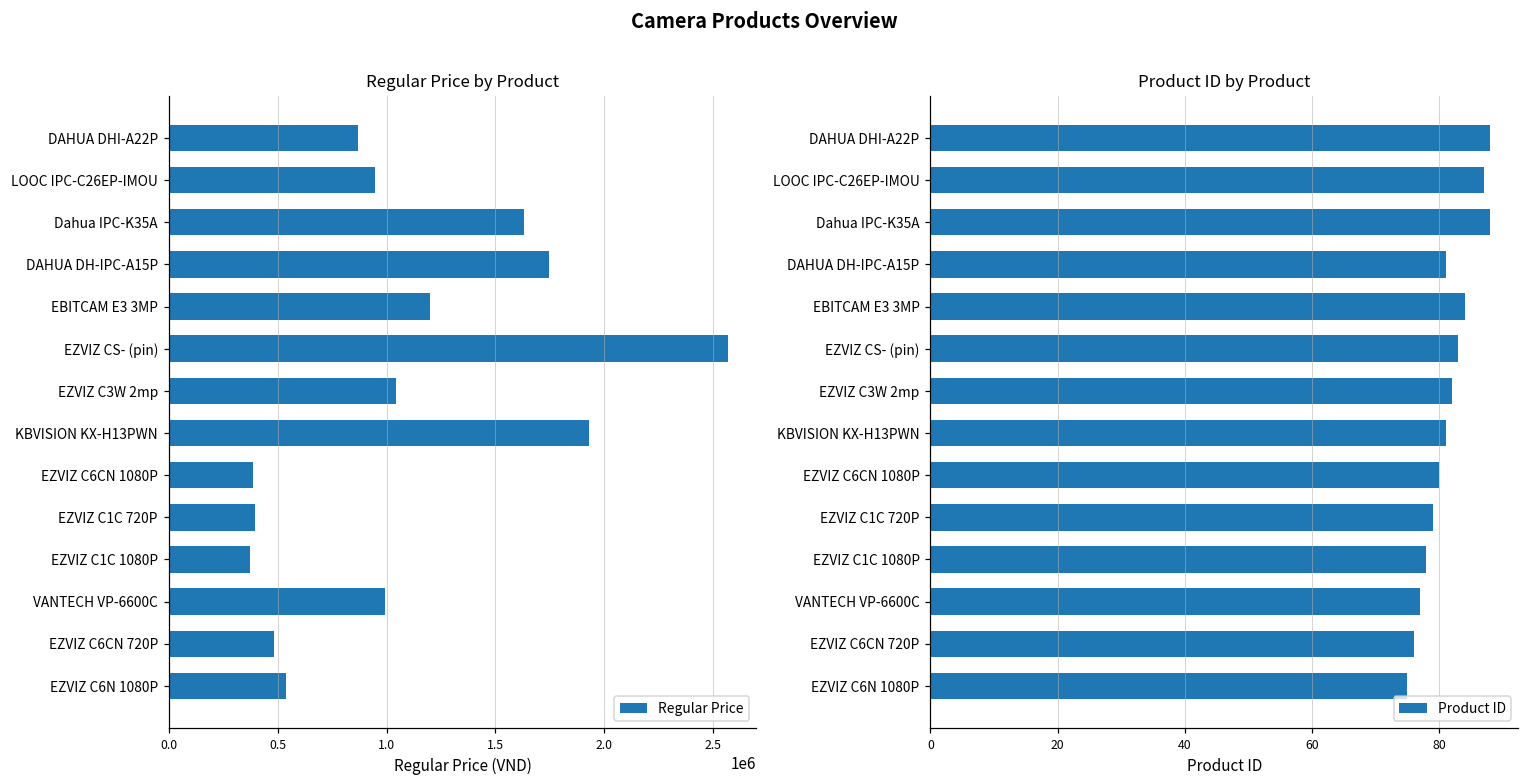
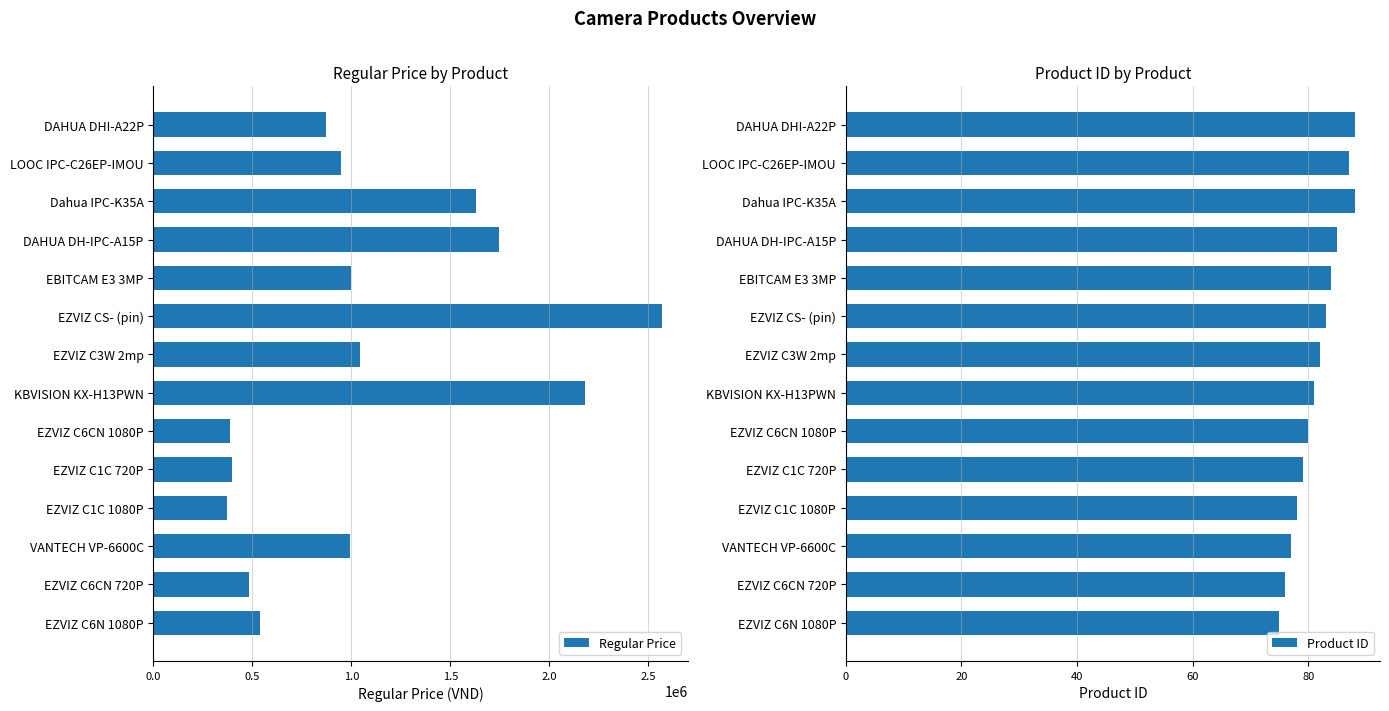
  {
    "Regular Price by Product": {
      "DAHUA DHI-A22P": 870000,
      "LOOC IPC-C26EP-IMOU": 950000,
      "Dahua IPC-K35A": 1630000,
      "DAHUA DH-IPC-A15P": 1750000,
-     "EBITCAM E3 3MP": 1200000,
+     "EBITCAM E3 3MP": 1000000,
      "EZVIZ CS- (pin)": 2570000,
      "EZVIZ C3W 2mp": 1050000,
-     "KBVISION KX-H13PWN": 1930000,
+     "KBVISION KX-H13PWN": 2180000,
      "EZVIZ C6CN 1080P": 390000,
      "EZVIZ C1C 720P": 400000,
      "EZVIZ C1C 1080P": 370000,
      "VANTECH VP-6600C": 1000000,
      "EZVIZ C6CN 720P": 490000,
      "EZVIZ C6N 1080P": 540000
    },
    "Product ID by Product": {
      "DAHUA DHI-A22P": 88,
      "LOOC IPC-C26EP-IMOU": 87,
      "Dahua IPC-K35A": 88,
-     "DAHUA DH-IPC-A15P": 81,
+     "DAHUA DH-IPC-A15P": 85,
      "EBITCAM E3 3MP": 84,
      "EZVIZ CS- (pin)": 83,
      "EZVIZ C3W 2mp": 82,
      "KBVISION KX-H13PWN": 81,
      "EZVIZ C6CN 1080P": 80,
      "EZVIZ C1C 720P": 79,
      "EZVIZ C1C 1080P": 78,
      "VANTECH VP-6600C": 77,
      "EZVIZ C6CN 720P": 76,
      "EZVIZ C6N 1080P": 75
    }
  }
